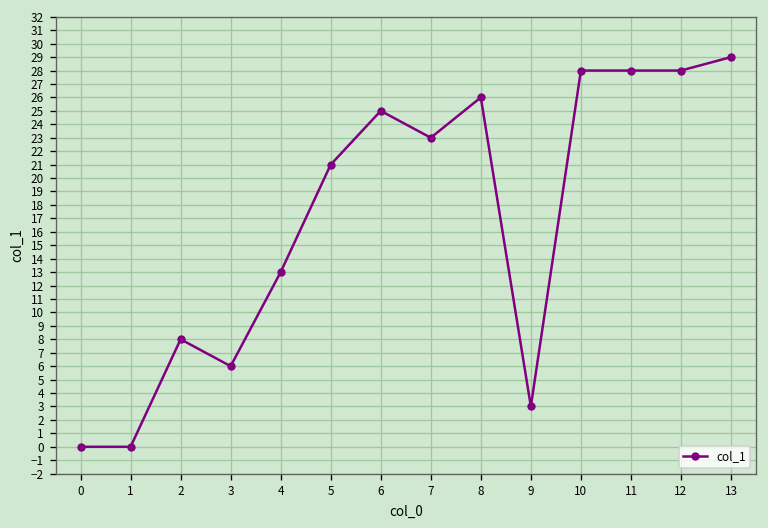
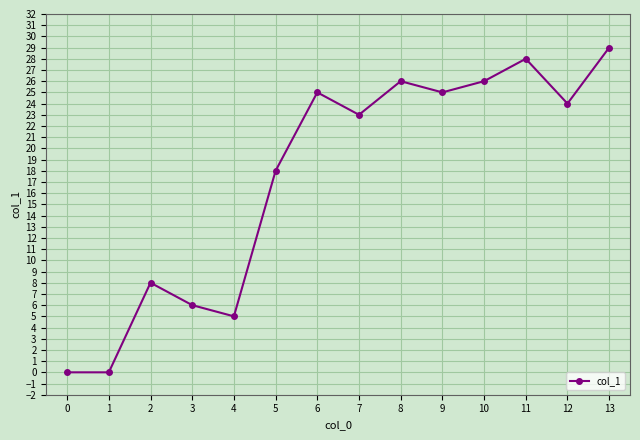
  {
    "0": 0,
    "1": 0,
    "2": 8,
    "3": 6,
-   "4": 13,
-   "5": 21,
+   "4": 5,
+   "5": 18,
    "6": 25,
    "7": 23,
    "8": 26,
-   "9": 3,
-   "10": 28,
+   "9": 25,
+   "10": 26,
    "11": 28,
-   "12": 28,
+   "12": 24,
    "13": 29
  }
